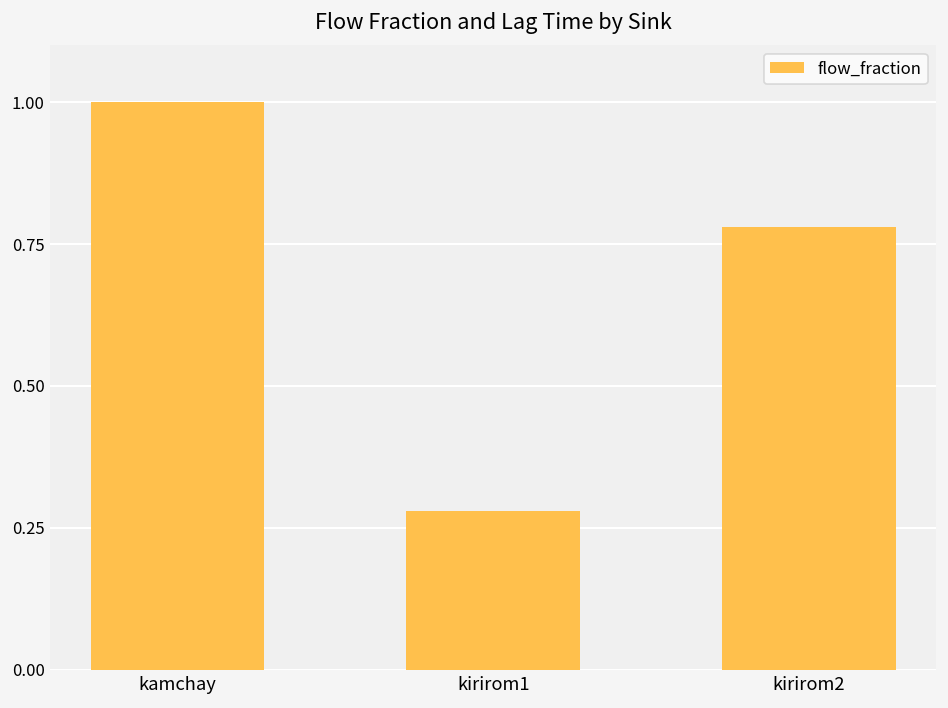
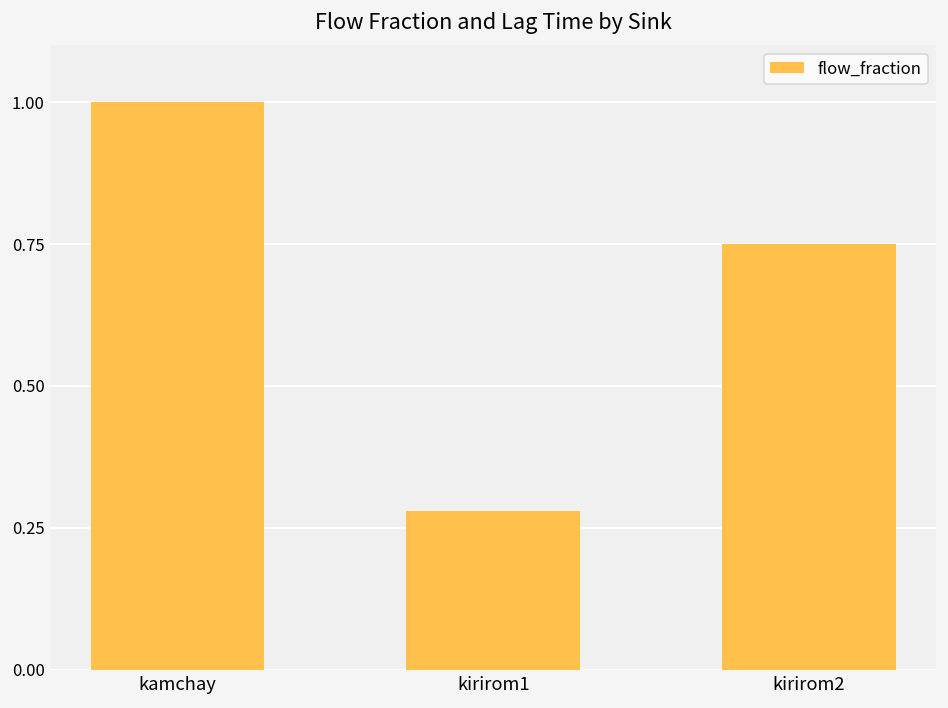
  {
    "kamchay": 1.00,
    "kirirom1": 0.28,
-   "kirirom2": 0.78
+   "kirirom2": 0.75
  }
